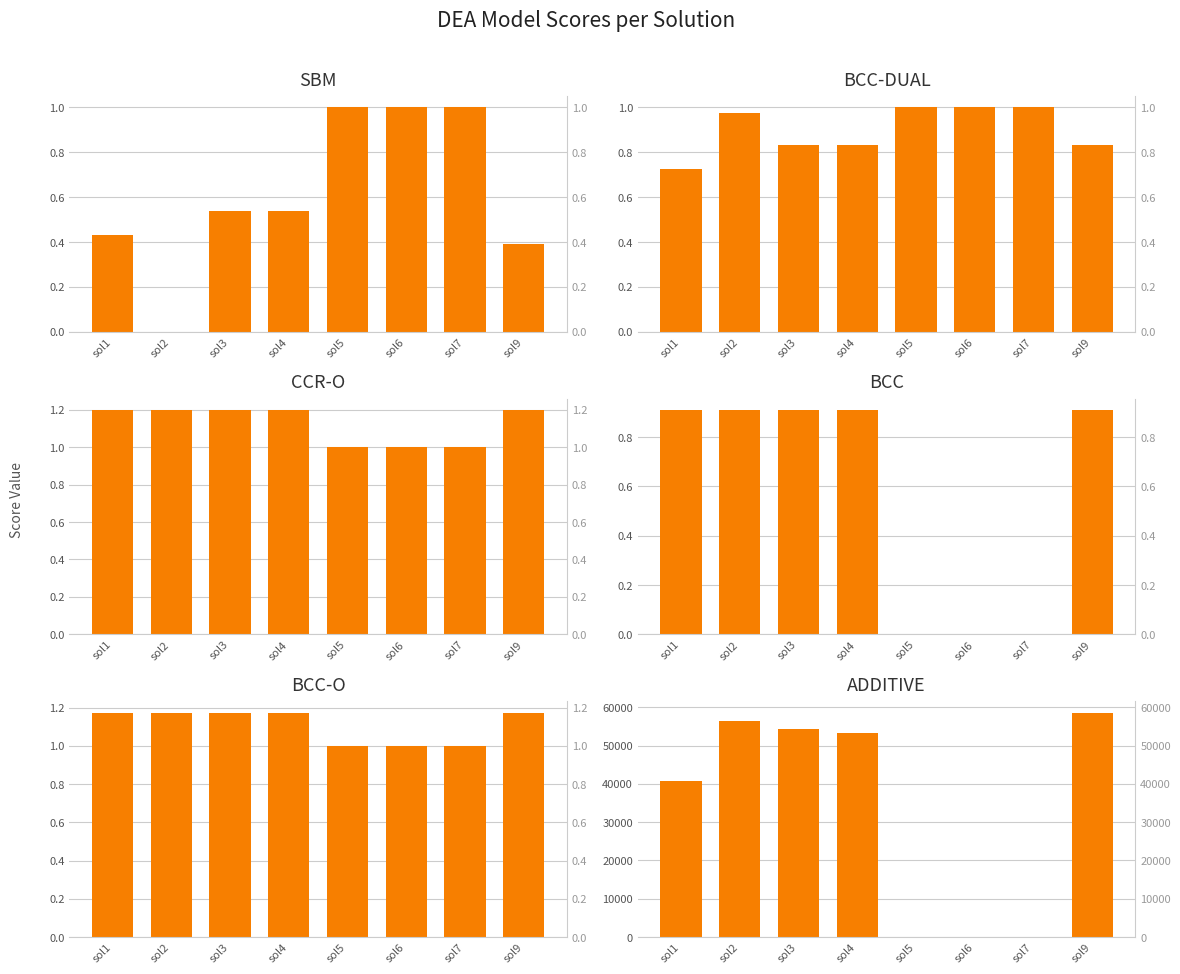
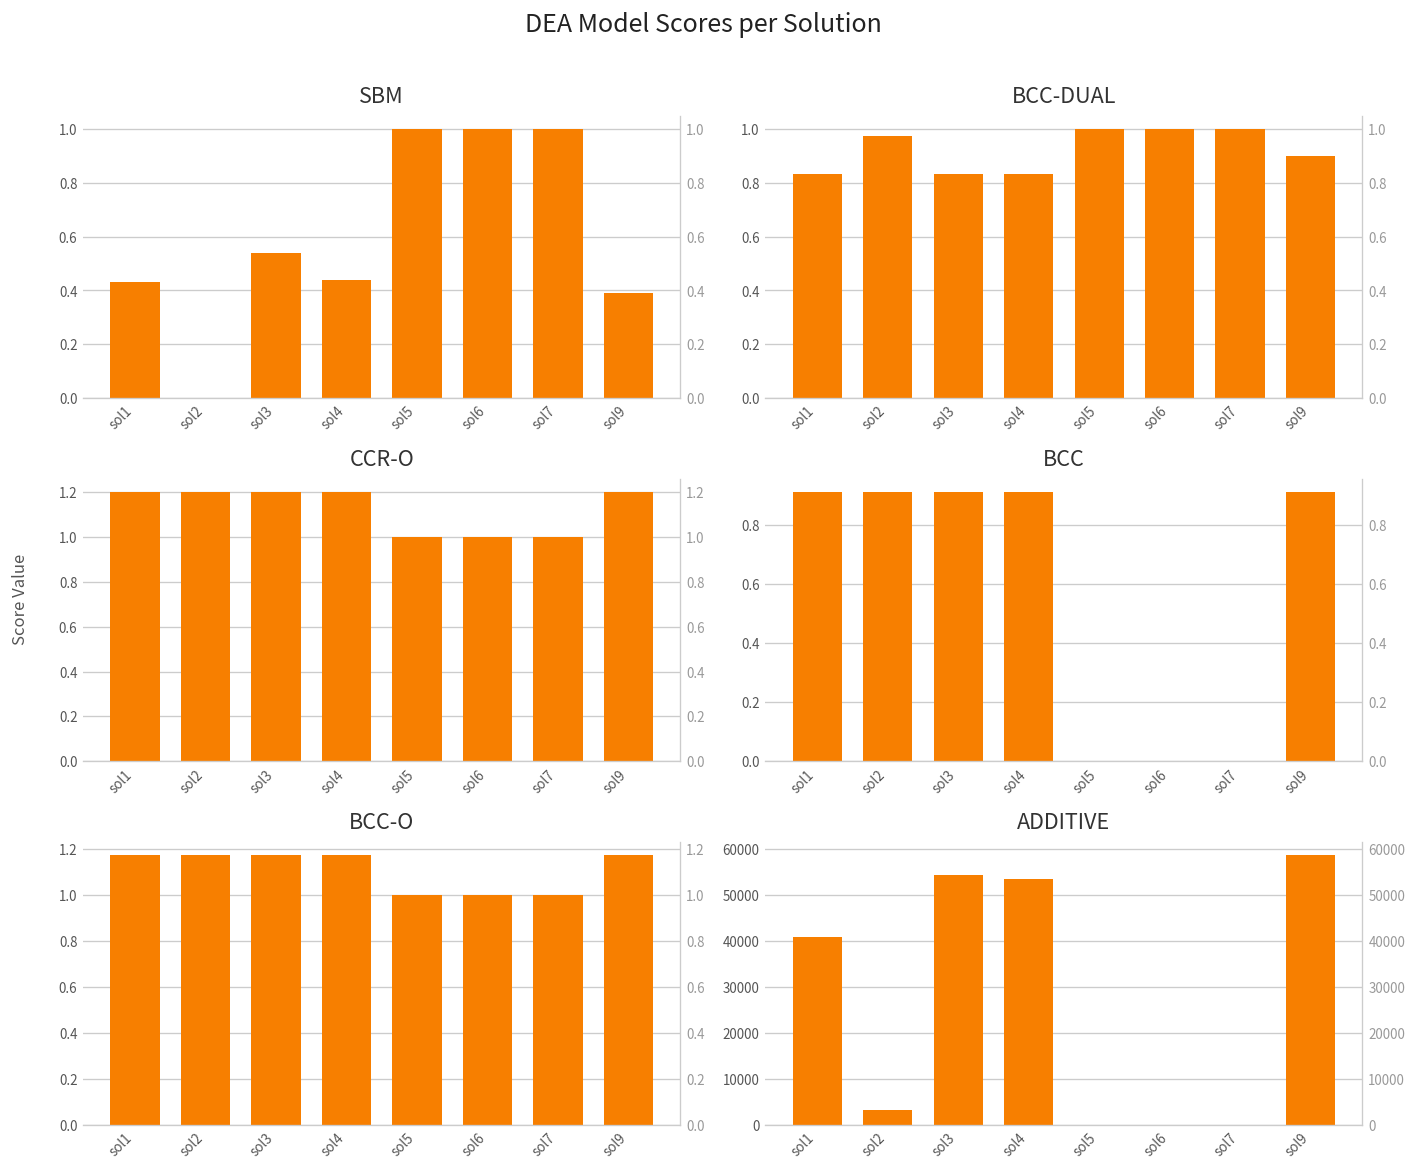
  {
    "SBM": {
      "sol1": 0.43,
      "sol3": 0.54,
-     "sol4": 0.54,
+     "sol4": 0.44,
      "sol5": 1.00,
      "sol6": 1.00,
      "sol7": 1.00,
      "sol9": 0.39
    },
    "BCC-DUAL": {
-     "sol1": 0.72,
+     "sol1": 0.83,
      "sol2": 0.97,
      "sol3": 0.83,
      "sol4": 0.83,
      "sol5": 1.00,
      "sol6": 1.00,
      "sol7": 1.00,
-     "sol9": 0.83
+     "sol9": 0.90
    },
    "CCR-O": {
      "sol1": 1.20,
      "sol2": 1.20,
      "sol3": 1.20,
      "sol4": 1.20,
      "sol5": 1.00,
      "sol6": 1.00,
      "sol7": 1.00,
      "sol9": 1.20
    },
    "BCC": {
      "sol1": 0.91,
      "sol2": 0.91,
      "sol3": 0.91,
      "sol4": 0.91,
      "sol5": 0.00,
      "sol6": 0.00,
      "sol7": 0.00,
      "sol9": 0.91
    },
    "BCC-O": {
      "sol1": 1.17,
      "sol2": 1.17,
      "sol3": 1.17,
      "sol4": 1.17,
      "sol5": 1.00,
      "sol6": 1.00,
      "sol7": 1.00,
      "sol9": 1.17
    },
    "ADDITIVE": {
      "sol1": 41000,
-     "sol2": 57000,
+     "sol2": 3000,
      "sol3": 54000,
      "sol4": 53000,
      "sol5": 0,
      "sol6": 0,
      "sol9": 59000
    }
  }
